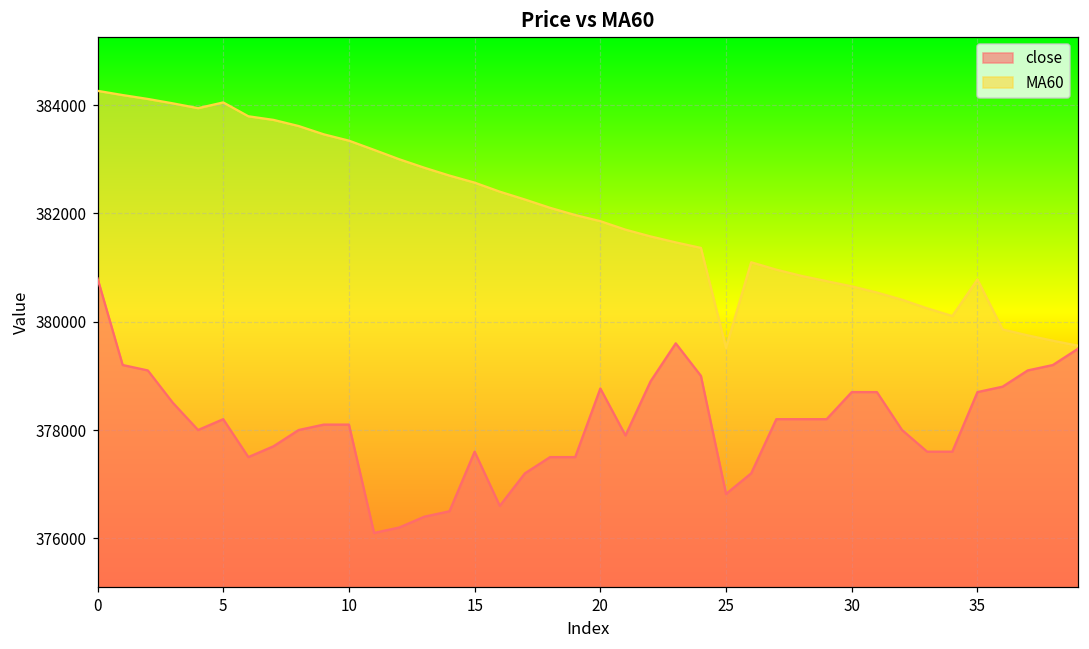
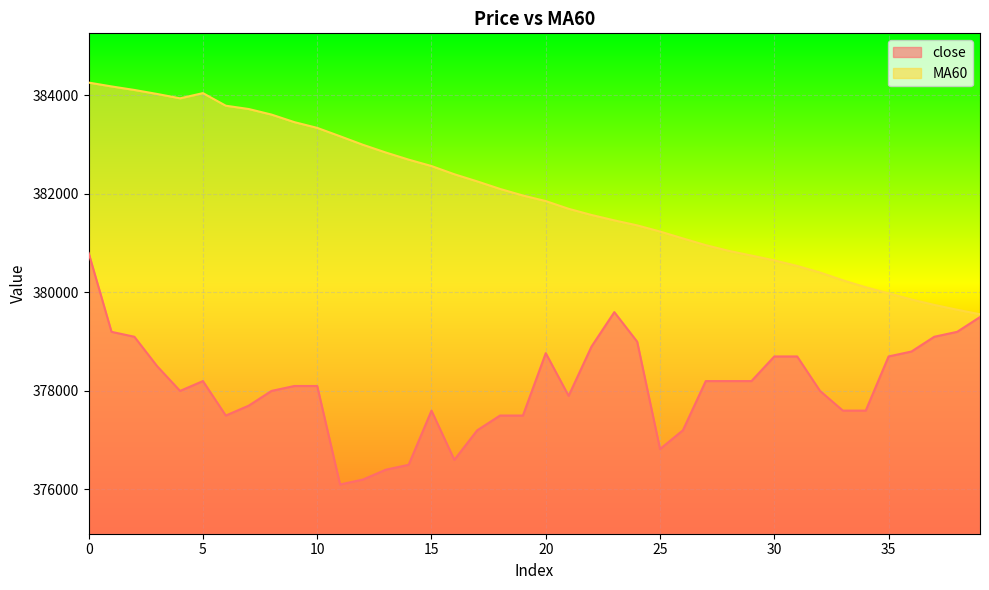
  {
    "close": {
      "0": 380800,
      "5": 378200,
      "10": 378100,
      "15": 377600,
      "20": 378800,
      "25": 376800,
      "30": 378700,
      "35": 378700
    },
    "MA60": {
      "0": 384300,
      "5": 384000,
      "10": 383300,
      "15": 382600,
      "20": 381900,
-     "25": 379500,
+     "25": 381200,
      "30": 380700,
-     "35": 380800
+     "35": 380000
    }
  }
